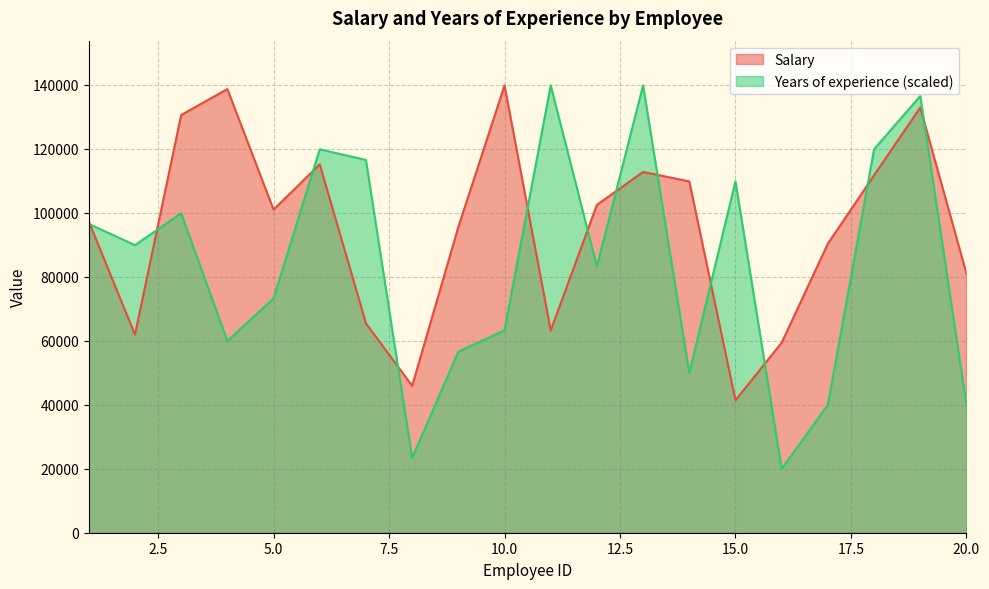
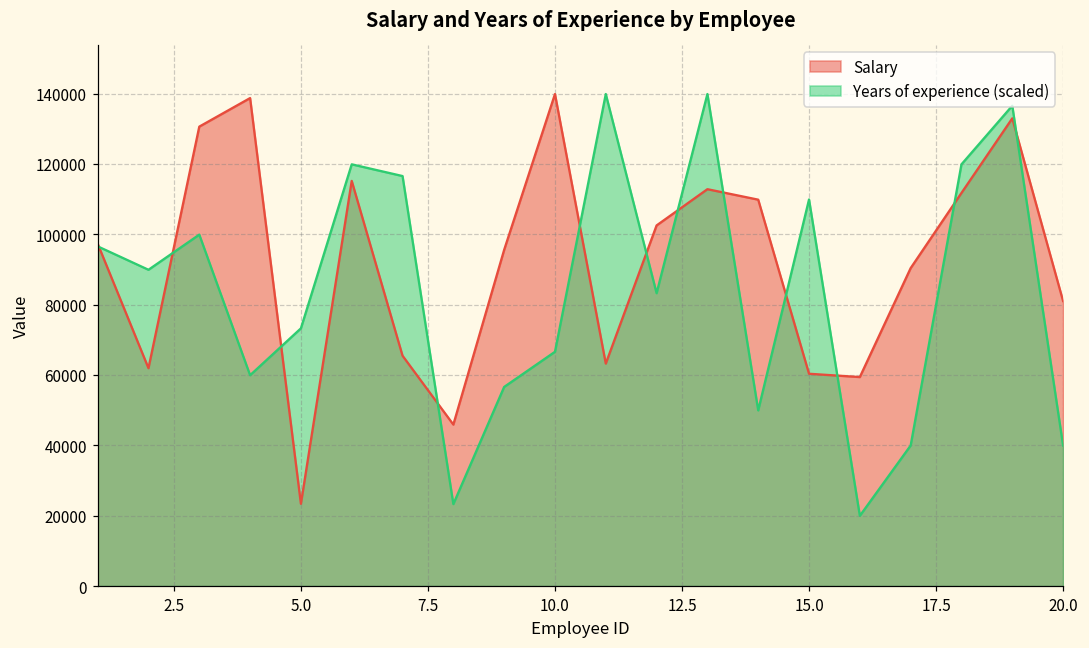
  {
    "Salary": {
-     "5.0": 101000,
+     "5.0": 23000,
      "10.0": 140000,
-     "15.0": 41000,
+     "15.0": 60000,
      "20.0": 81000
    },
    "Years of experience (scaled)": {
      "5.0": 73000,
-     "10.0": 63000,
+     "10.0": 67000,
      "15.0": 110000,
      "20.0": 40000
    }
  }
